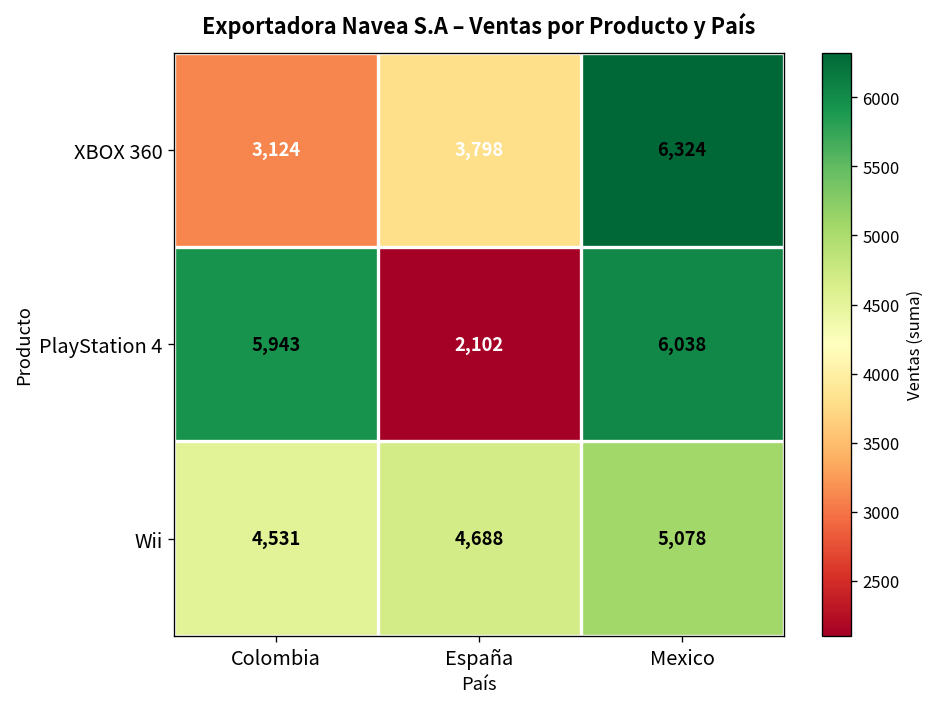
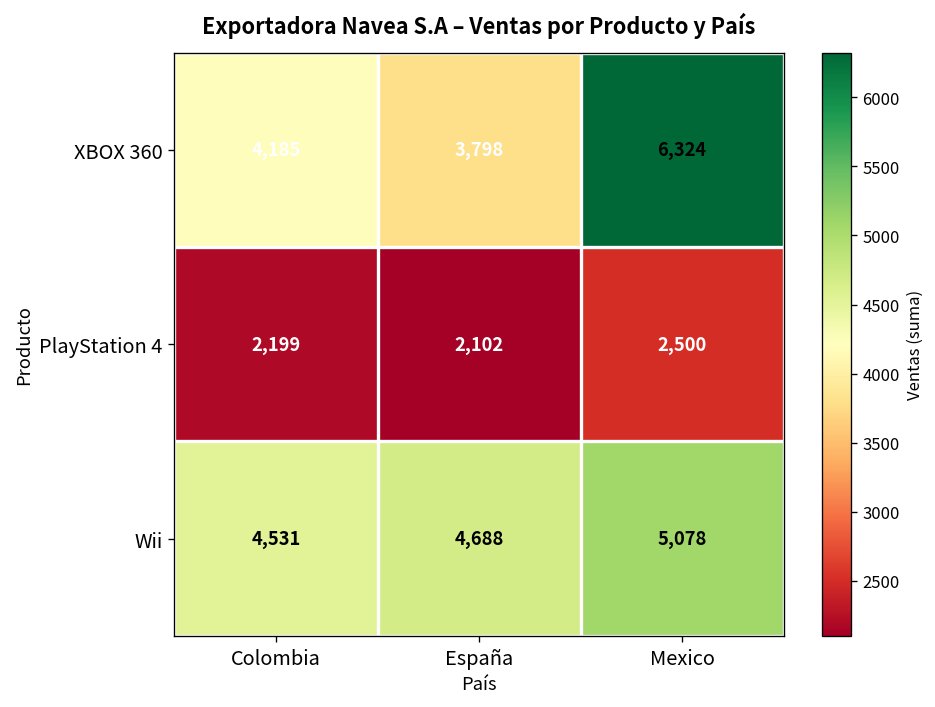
  {
    "XBOX 360": {
-     "Colombia": "3,124",
+     "Colombia": "4,185",
      "España": "3,798",
      "Mexico": "6,324"
    },
    "PlayStation 4": {
-     "Colombia": "5,943",
+     "Colombia": "2,199",
      "España": "2,102",
-     "Mexico": "6,038"
+     "Mexico": "2,500"
    },
    "Wii": {
      "Colombia": "4,531",
      "España": "4,688",
      "Mexico": "5,078"
    }
  }
